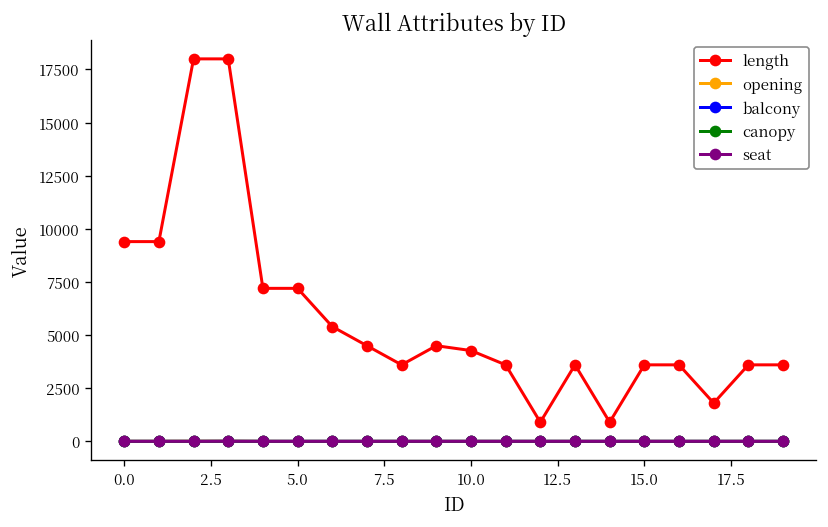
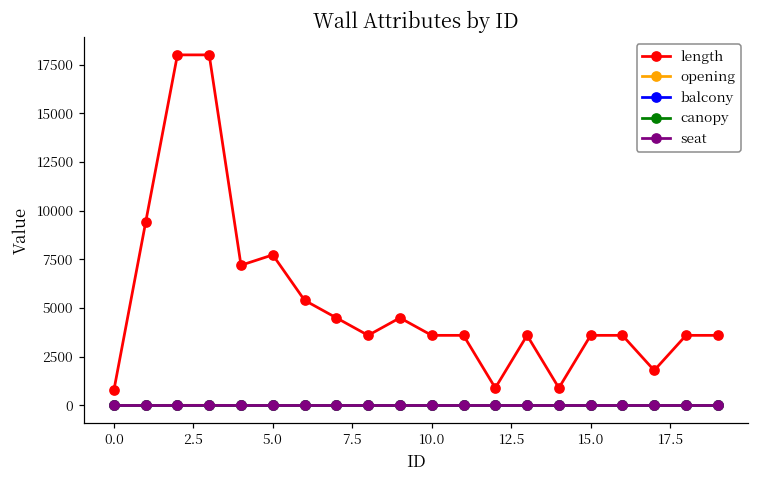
  {
    "length": {
-     "0.0": 9400,
-     "5.0": 7200,
-     "10.0": 4300,
+     "0.0": 800,
+     "5.0": 7700,
+     "10.0": 3600,
      "15.0": 3600
    }
  }
